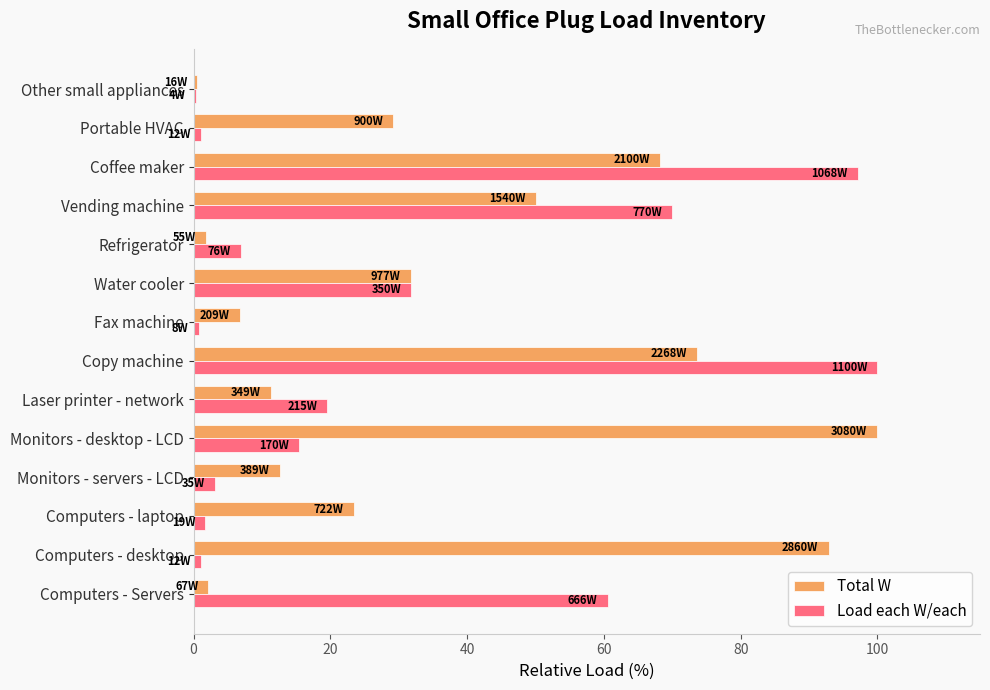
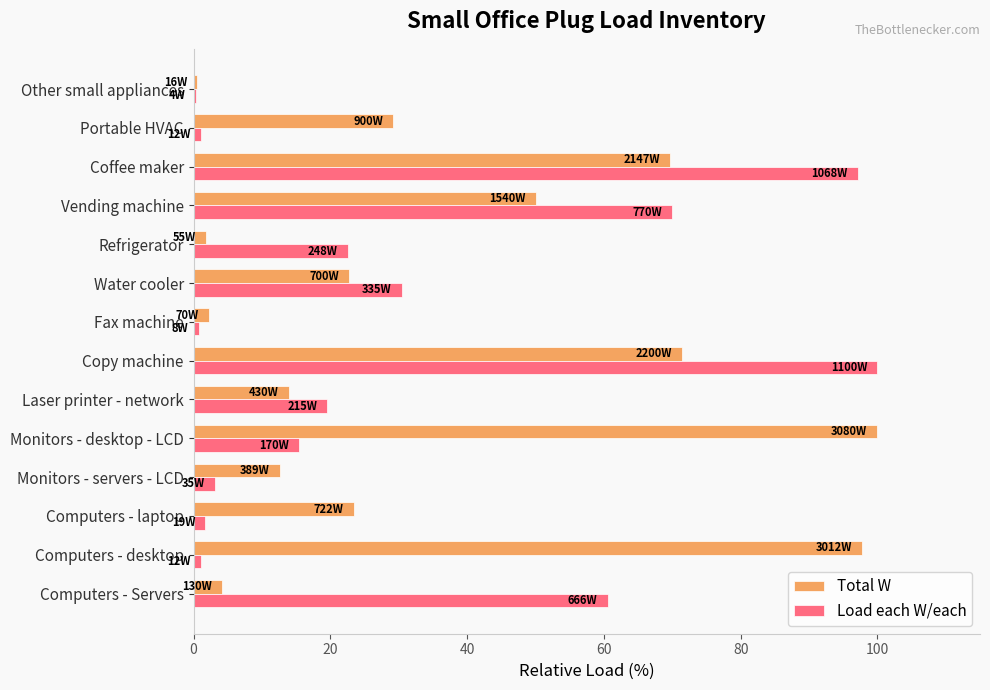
  {
    "Total W": {
-     "Coffee maker": "2100W",
-     "Water cooler": "977W",
-     "Fax machine": "209W",
-     "Copy machine": "2268W",
-     "Laser printer - network": "349W",
-     "Computers - desktop": "2860W",
-     "Computers - Servers": "67W"
+     "Coffee maker": "2147W",
+     "Water cooler": "700W",
+     "Fax machine": "70W",
+     "Copy machine": "2200W",
+     "Laser printer - network": "430W",
+     "Computers - desktop": "3012W",
+     "Computers - Servers": "130W"
    },
    "Load each W/each": {
-     "Refrigerator": "76W",
-     "Water cooler": "350W"
+     "Refrigerator": "248W",
+     "Water cooler": "335W"
    }
  }
